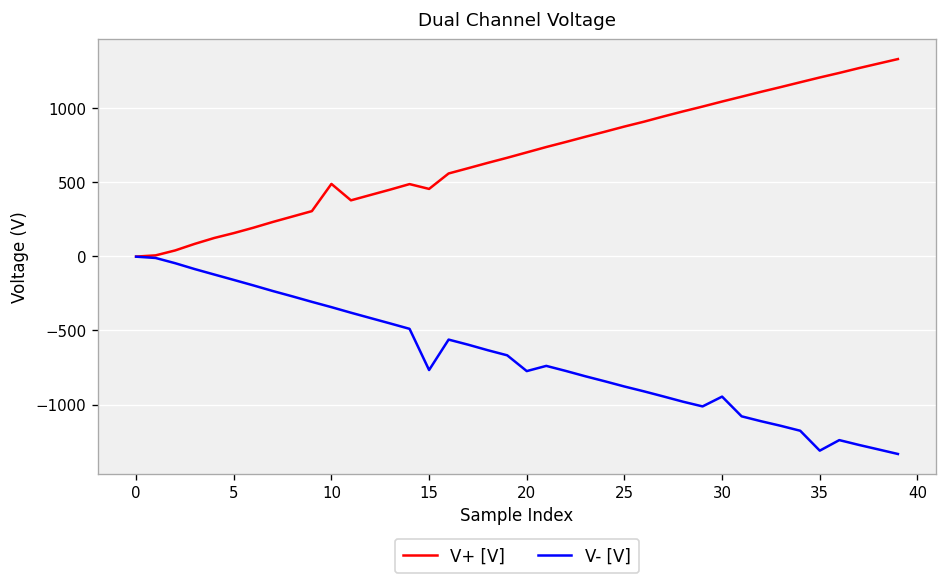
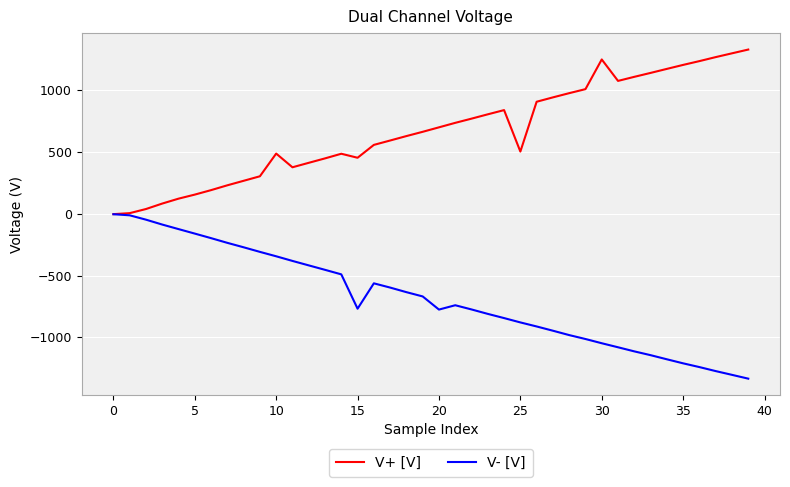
  {
    "V+ [V]": {
      "5": 160,
      "10": 490,
      "15": 450,
      "20": 700,
-     "25": 880,
-     "30": 1040,
+     "25": 500,
+     "30": 1250,
      "35": 1210
    },
    "V- [V]": {
      "5": -160,
      "10": -340,
      "15": -770,
      "20": -770,
      "25": -880,
-     "30": -950,
-     "35": -1310
+     "30": -1050,
+     "35": -1210
    }
  }
